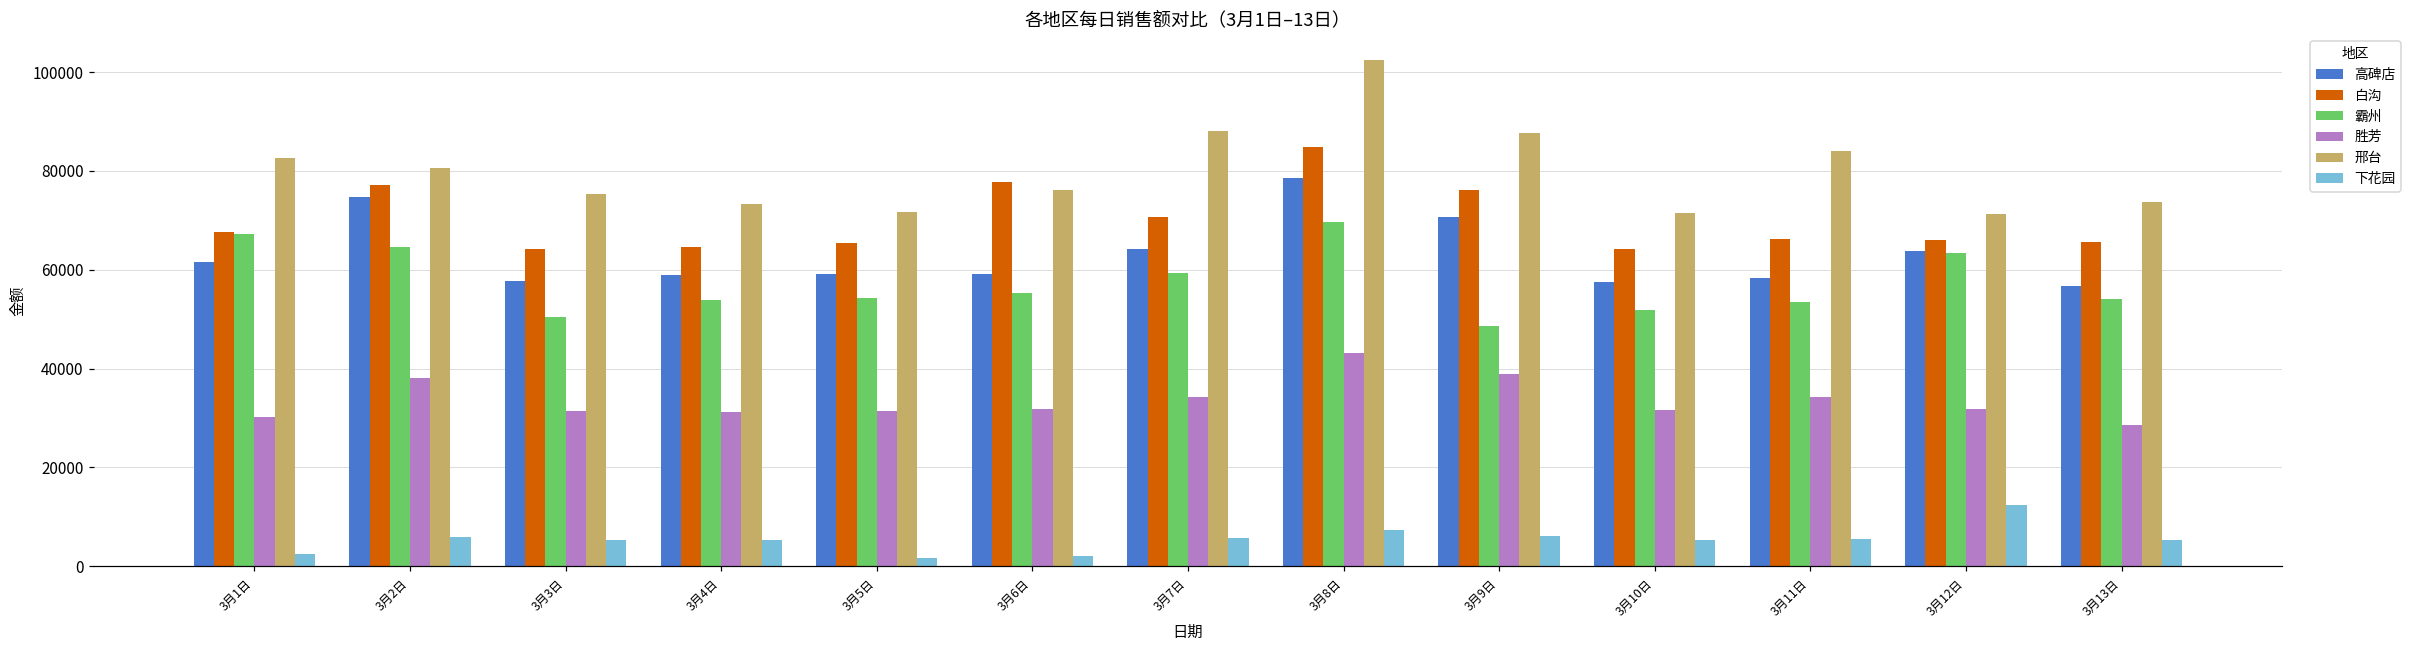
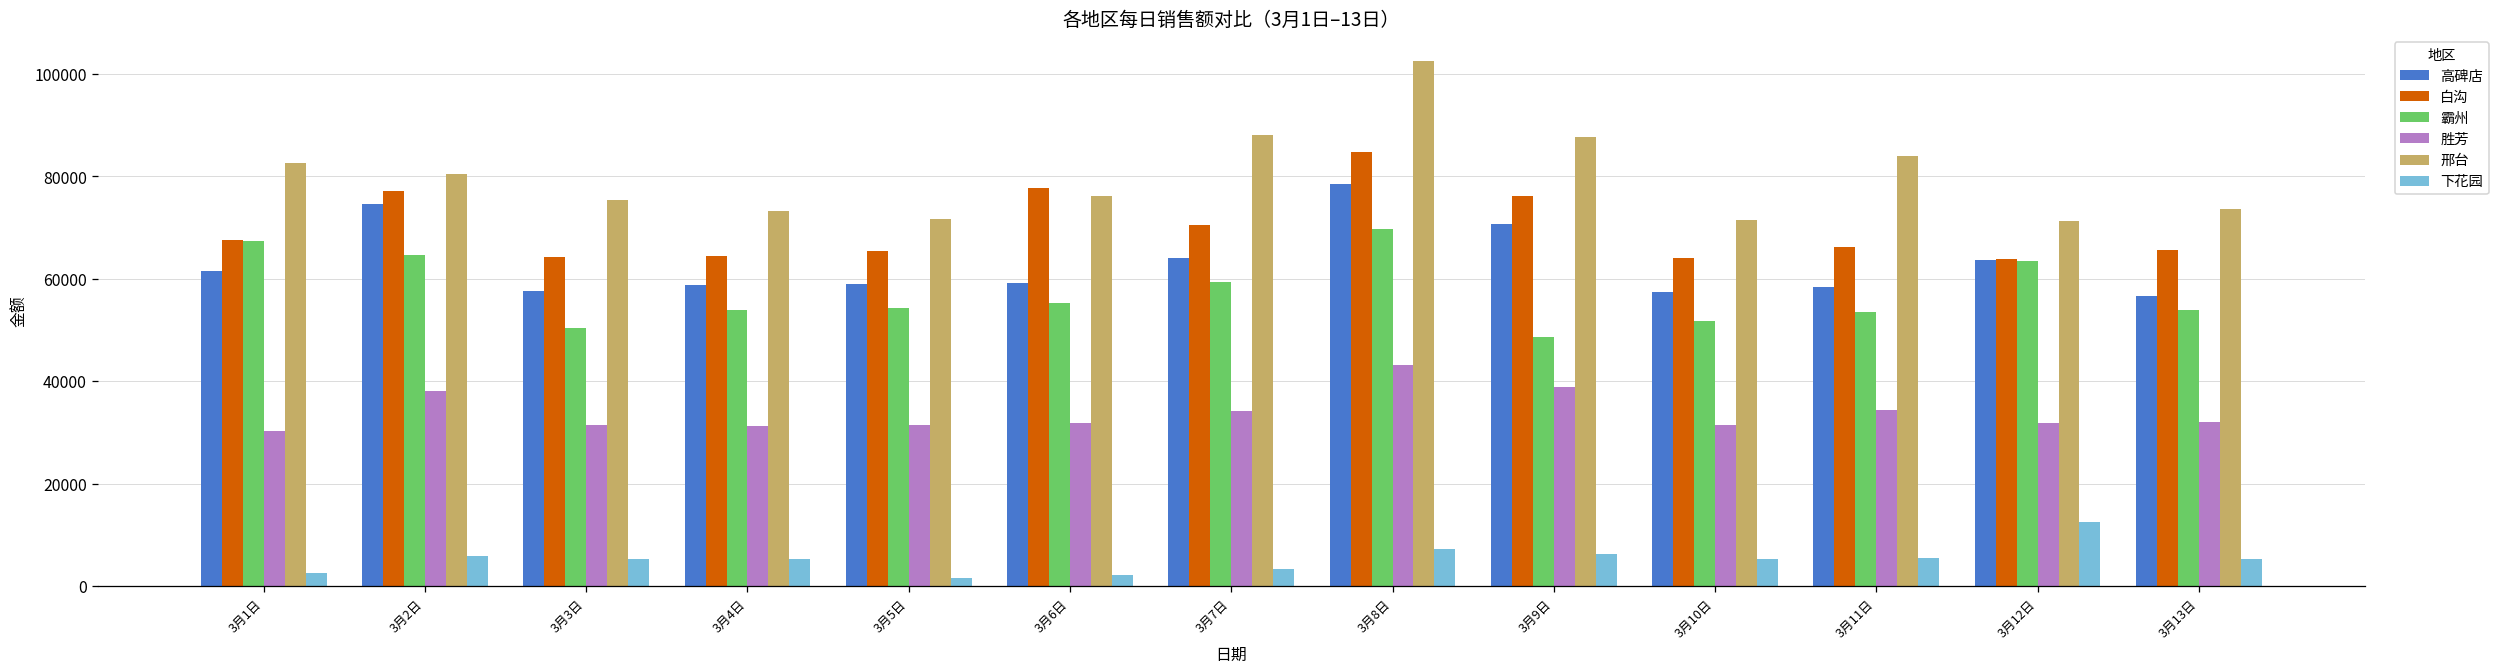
  {
    "高碑店": {
      "3月1日": 62000,
      "3月2日": 75000,
      "3月3日": 58000,
      "3月4日": 59000,
      "3月5日": 59000,
      "3月6日": 59000,
      "3月7日": 64000,
      "3月8日": 79000,
      "3月9日": 71000,
      "3月10日": 57000,
      "3月11日": 58000,
      "3月12日": 64000,
      "3月13日": 57000
    },
    "白沟": {
      "3月1日": 68000,
      "3月2日": 77000,
      "3月3日": 64000,
      "3月4日": 65000,
      "3月5日": 65000,
      "3月6日": 78000,
      "3月7日": 71000,
      "3月8日": 85000,
      "3月9日": 76000,
      "3月10日": 64000,
      "3月11日": 66000,
-     "3月12日": 66000,
+     "3月12日": 64000,
      "3月13日": 66000
    },
    "霸州": {
      "3月1日": 67000,
      "3月2日": 65000,
      "3月3日": 50000,
      "3月4日": 54000,
      "3月5日": 54000,
      "3月6日": 55000,
      "3月7日": 59000,
      "3月8日": 70000,
      "3月9日": 49000,
      "3月10日": 52000,
      "3月11日": 53000,
      "3月12日": 63000,
      "3月13日": 54000
    },
    "胜芳": {
      "3月1日": 30000,
      "3月2日": 38000,
      "3月3日": 31000,
      "3月4日": 31000,
      "3月5日": 31000,
      "3月6日": 32000,
      "3月7日": 34000,
      "3月8日": 43000,
      "3月9日": 39000,
      "3月10日": 32000,
      "3月11日": 34000,
      "3月12日": 32000,
-     "3月13日": 29000
+     "3月13日": 32000
    },
    "邢台": {
      "3月1日": 83000,
      "3月2日": 80000,
      "3月3日": 75000,
      "3月4日": 73000,
      "3月5日": 72000,
      "3月6日": 76000,
      "3月7日": 88000,
      "3月8日": 102000,
      "3月9日": 88000,
      "3月10日": 71000,
      "3月11日": 84000,
      "3月12日": 71000,
      "3月13日": 74000
    },
    "下花园": {
      "3月1日": 2000,
      "3月2日": 6000,
      "3月3日": 5000,
      "3月4日": 5000,
      "3月5日": 2000,
      "3月6日": 2000,
-     "3月7日": 6000,
+     "3月7日": 3000,
      "3月8日": 7000,
      "3月9日": 6000,
      "3月10日": 5000,
      "3月11日": 5000,
      "3月12日": 12000,
      "3月13日": 5000
    }
  }
